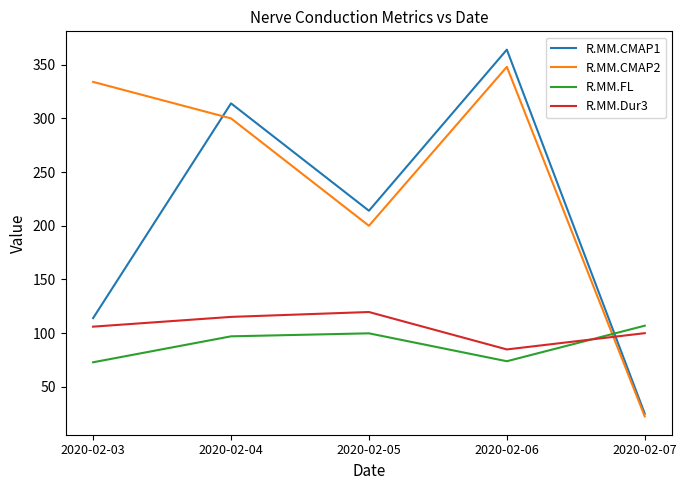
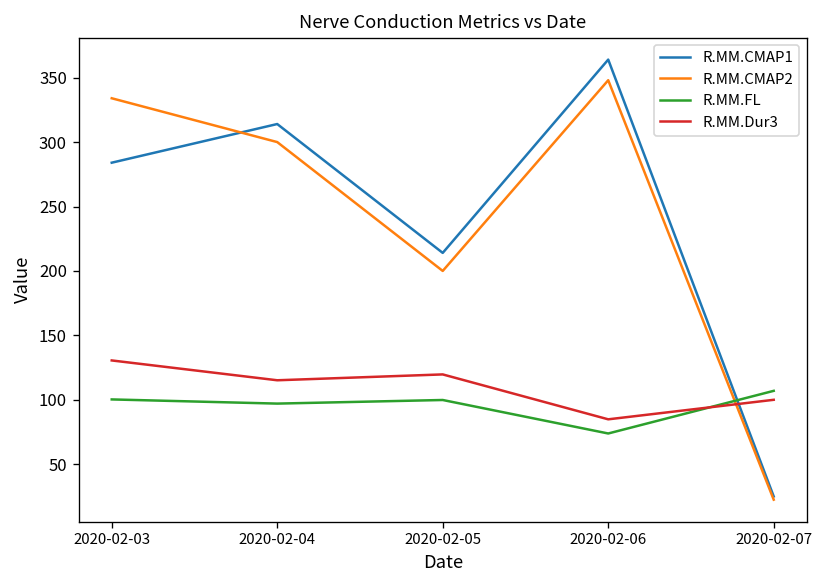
  {
    "R.MM.CMAP1": {
-     "2020-02-03": 114,
+     "2020-02-03": 284,
      "2020-02-04": 314,
      "2020-02-05": 214,
      "2020-02-06": 364,
      "2020-02-07": 25
    },
    "R.MM.CMAP2": {
      "2020-02-03": 334,
      "2020-02-04": 300,
      "2020-02-05": 200,
      "2020-02-06": 348,
      "2020-02-07": 23
    },
    "R.MM.FL": {
-     "2020-02-03": 73,
+     "2020-02-03": 100,
      "2020-02-04": 97,
      "2020-02-05": 100,
      "2020-02-06": 74,
      "2020-02-07": 107
    },
    "R.MM.Dur3": {
-     "2020-02-03": 106,
+     "2020-02-03": 131,
      "2020-02-04": 115,
      "2020-02-05": 120,
      "2020-02-06": 85,
      "2020-02-07": 100
    }
  }
